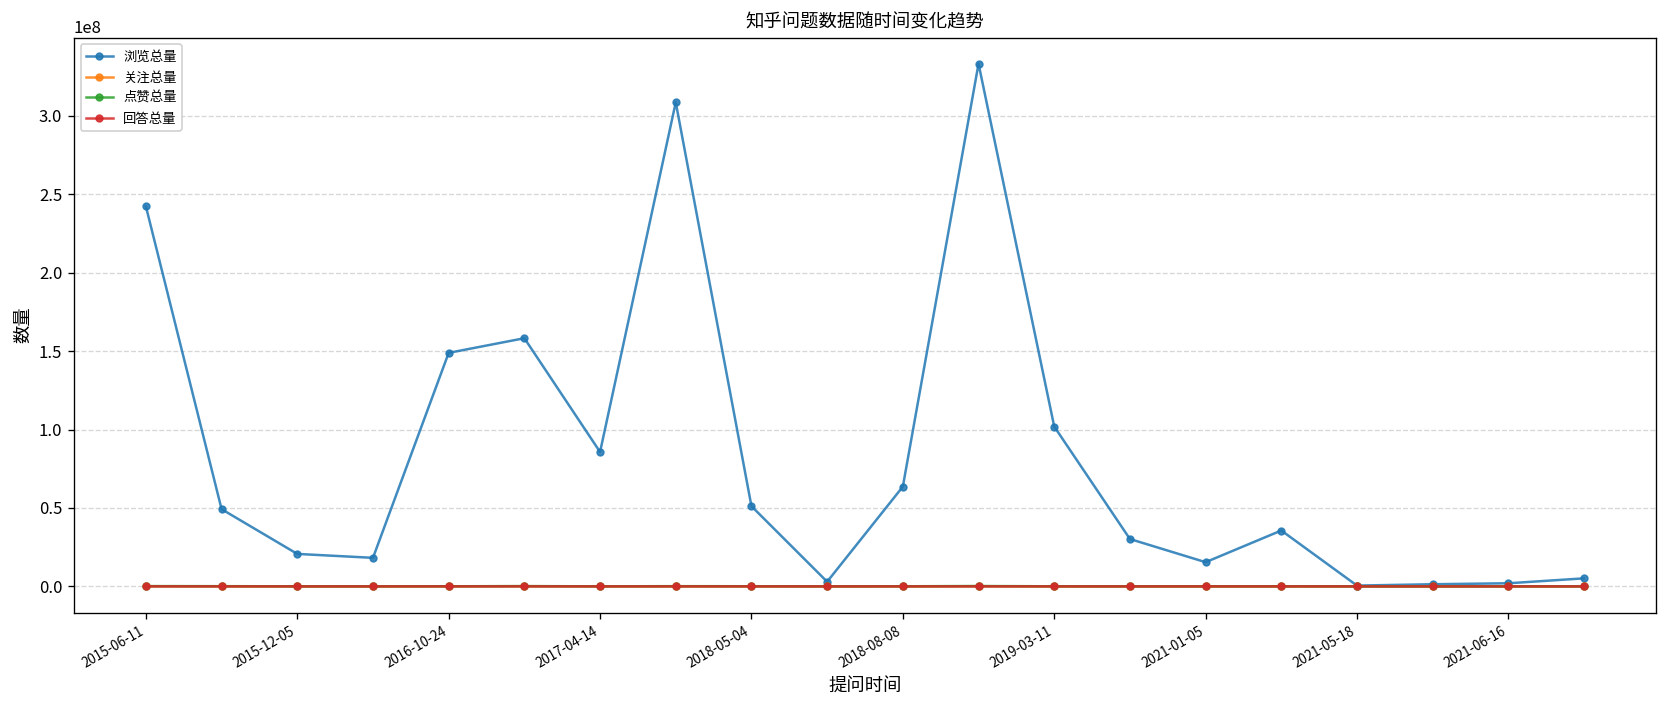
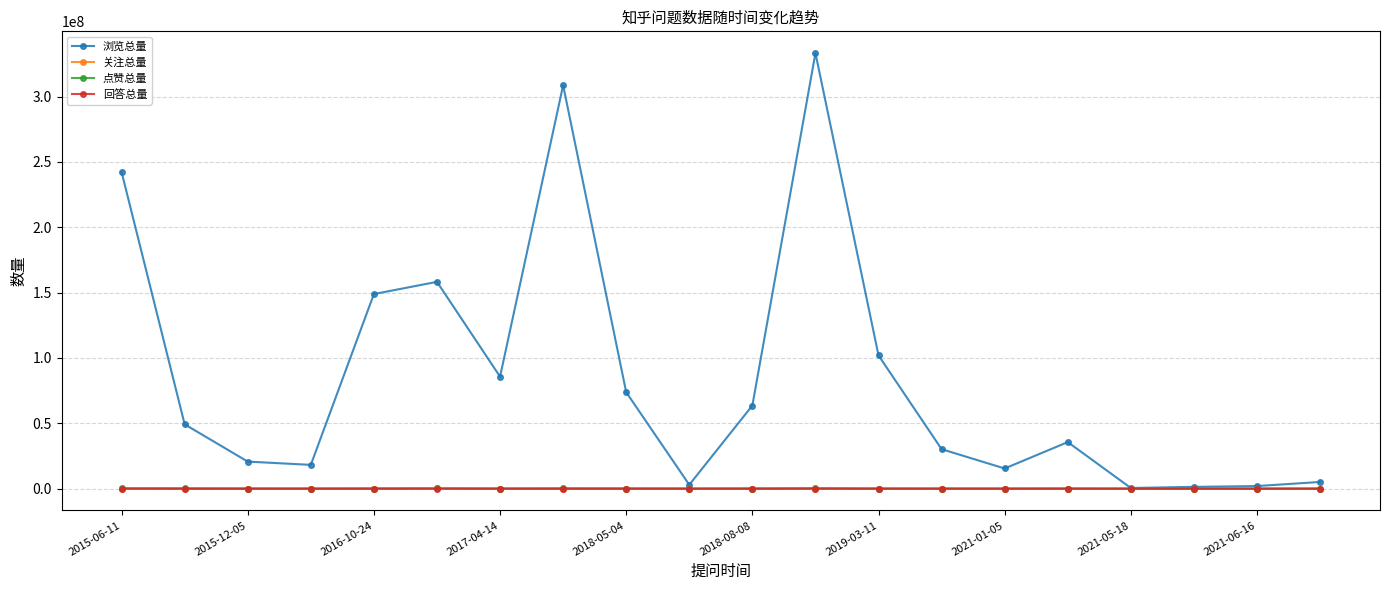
  {
    "浏览总量": {
      "2015-12-05": 21000000,
      "2016-10-24": 149000000,
-     "2018-05-04": 51000000,
+     "2018-05-04": 74000000,
      "2019-03-11": 102000000
    }
  }
